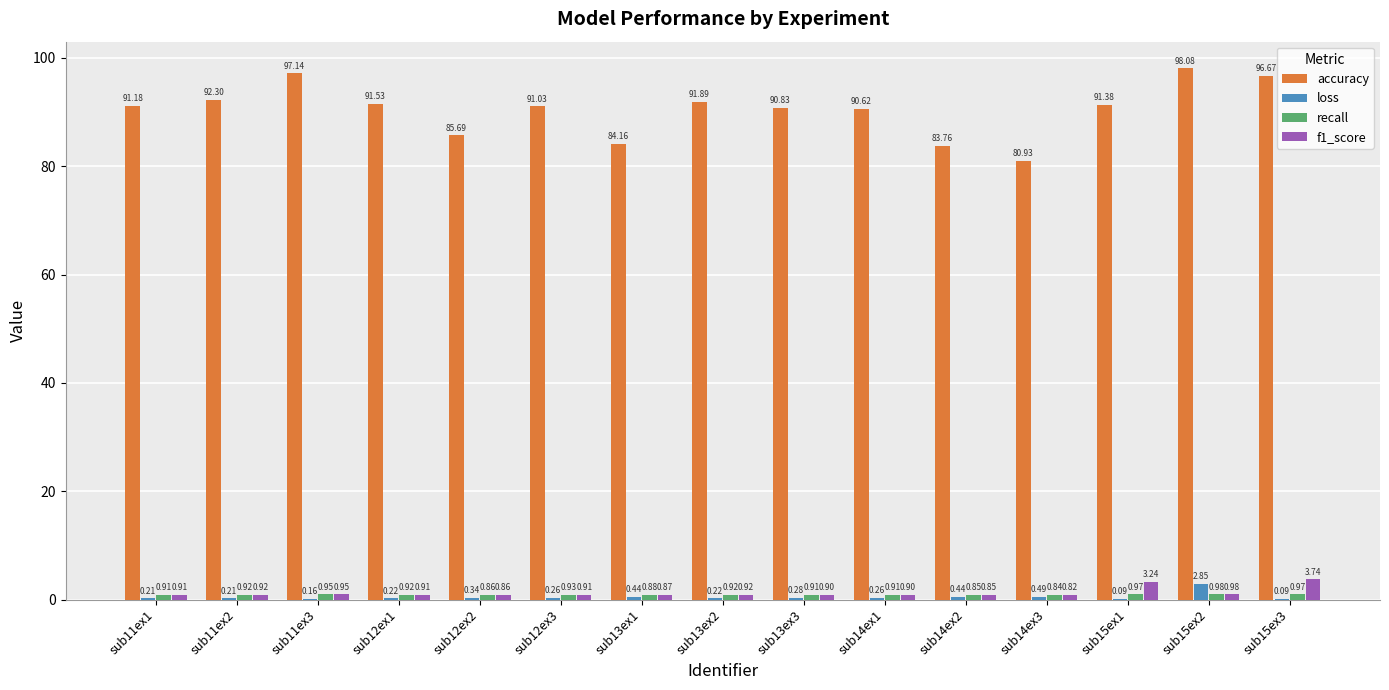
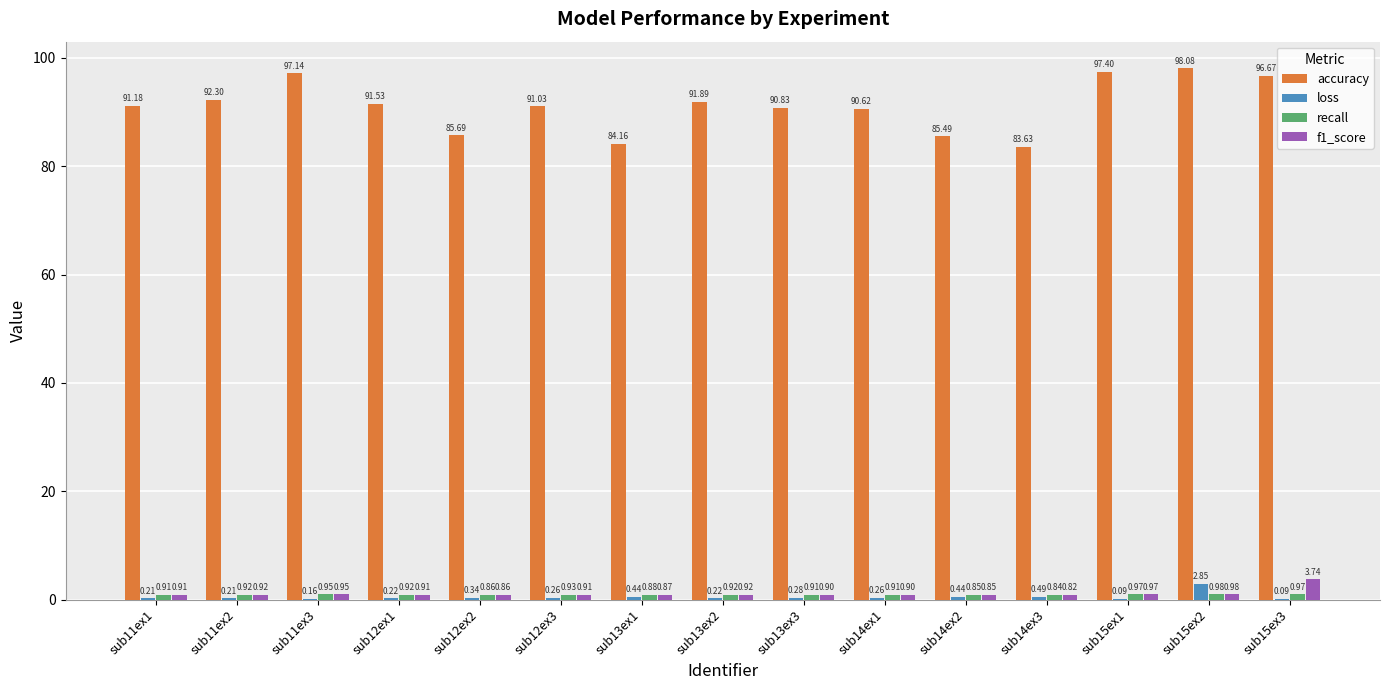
  {
    "accuracy": {
      "sub11ex1": 91.18,
      "sub11ex2": 92.30,
      "sub11ex3": 97.14,
      "sub12ex1": 91.53,
      "sub12ex2": 85.69,
      "sub12ex3": 91.03,
      "sub13ex1": 84.16,
      "sub13ex2": 91.89,
      "sub13ex3": 90.83,
      "sub14ex1": 90.62,
-     "sub14ex2": 83.76,
-     "sub14ex3": 80.93,
-     "sub15ex1": 91.38,
+     "sub14ex2": 85.49,
+     "sub14ex3": 83.63,
+     "sub15ex1": 97.40,
      "sub15ex2": 98.08,
      "sub15ex3": 96.67
    },
    "loss": {
      "sub11ex1": 0.21,
      "sub11ex2": 0.21,
      "sub11ex3": 0.16,
      "sub12ex1": 0.22,
      "sub12ex2": 0.34,
      "sub12ex3": 0.26,
      "sub13ex1": 0.44,
      "sub13ex2": 0.22,
      "sub13ex3": 0.28,
      "sub14ex1": 0.26,
      "sub14ex2": 0.44,
      "sub14ex3": 0.49,
      "sub15ex1": 0.09,
      "sub15ex2": 2.85,
      "sub15ex3": 0.09
    },
    "recall": {
      "sub11ex1": 0.91,
      "sub11ex2": 0.92,
      "sub11ex3": 0.95,
      "sub12ex1": 0.92,
      "sub12ex2": 0.86,
      "sub12ex3": 0.93,
      "sub13ex1": 0.88,
      "sub13ex2": 0.92,
      "sub13ex3": 0.91,
      "sub14ex1": 0.91,
      "sub14ex2": 0.85,
      "sub14ex3": 0.84,
      "sub15ex1": 0.97,
      "sub15ex2": 0.98,
      "sub15ex3": 0.97
    },
    "f1_score": {
      "sub11ex1": 0.91,
      "sub11ex2": 0.92,
      "sub11ex3": 0.95,
      "sub12ex1": 0.91,
      "sub12ex2": 0.86,
      "sub12ex3": 0.91,
      "sub13ex1": 0.87,
      "sub13ex2": 0.92,
      "sub13ex3": 0.90,
      "sub14ex1": 0.90,
      "sub14ex2": 0.85,
      "sub14ex3": 0.82,
-     "sub15ex1": 3.24,
+     "sub15ex1": 0.97,
      "sub15ex2": 0.98,
      "sub15ex3": 3.74
    }
  }
